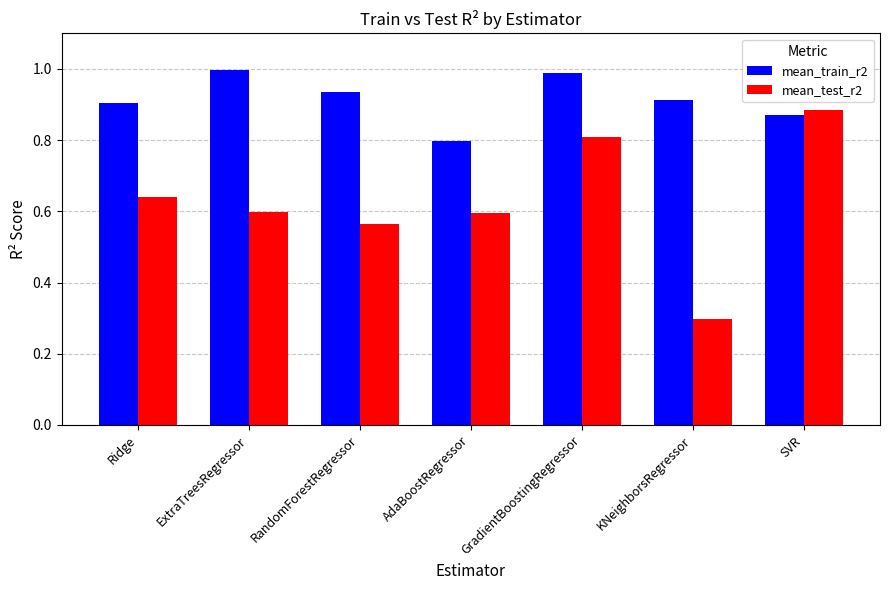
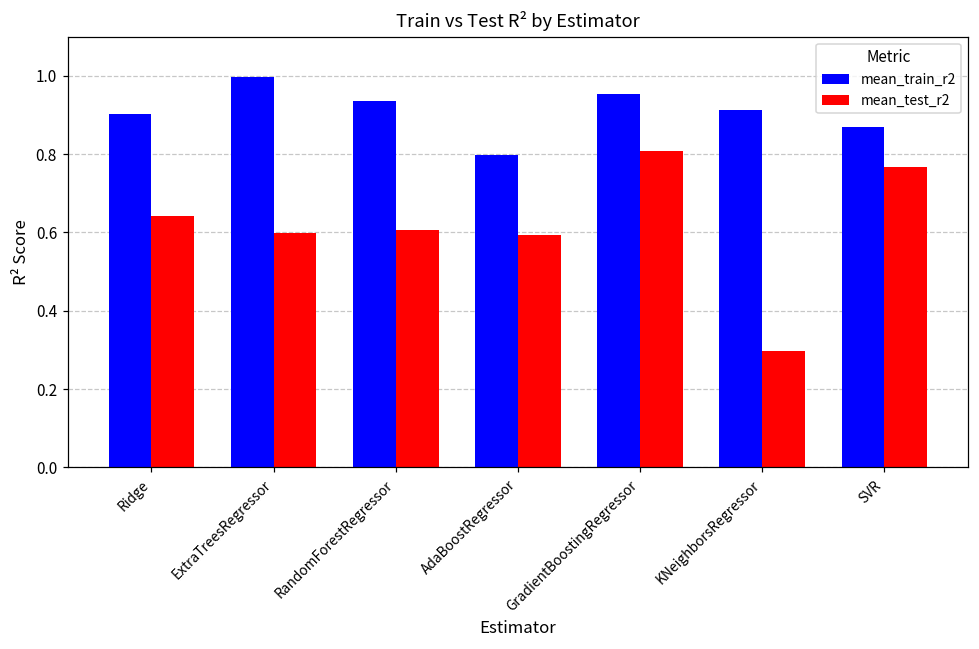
  {
    "mean_train_r2": {
      "Ridge": 0.90,
      "ExtraTreesRegressor": 1.00,
      "RandomForestRegressor": 0.94,
      "AdaBoostRegressor": 0.80,
-     "GradientBoostingRegressor": 0.99,
+     "GradientBoostingRegressor": 0.95,
      "KNeighborsRegressor": 0.91,
      "SVR": 0.87
    },
    "mean_test_r2": {
      "Ridge": 0.64,
      "ExtraTreesRegressor": 0.60,
-     "RandomForestRegressor": 0.56,
+     "RandomForestRegressor": 0.61,
      "AdaBoostRegressor": 0.59,
      "GradientBoostingRegressor": 0.81,
      "KNeighborsRegressor": 0.30,
-     "SVR": 0.88
+     "SVR": 0.77
    }
  }
